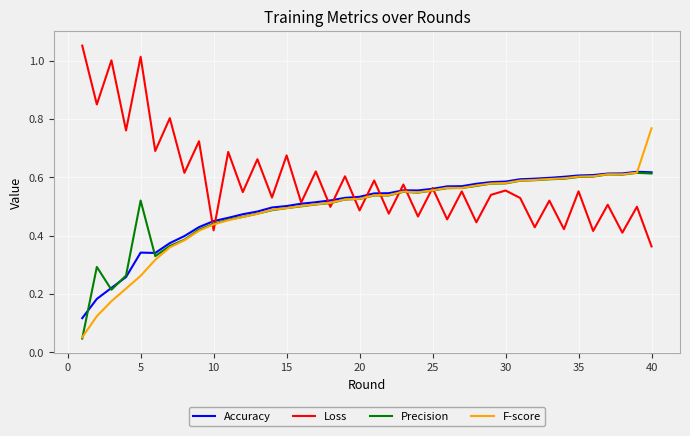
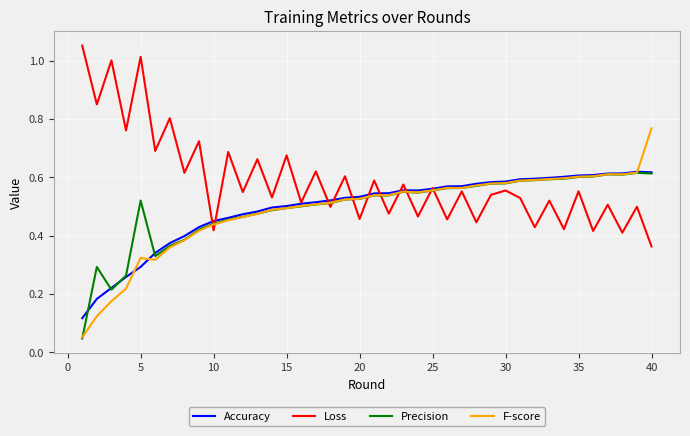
  {
    "Accuracy": {
-     "5": 0.34,
+     "5": 0.29,
      "10": 0.45
    },
    "Loss": {
      "5": 1.01,
      "10": 0.42,
      "15": 0.67,
-     "20": 0.49,
+     "20": 0.46,
      "30": 0.55,
      "35": 0.55,
      "40": 0.36
    },
    "Precision": {
      "5": 0.52
    },
    "F-score": {
-     "5": 0.26,
+     "5": 0.32,
      "40": 0.77
    }
  }
